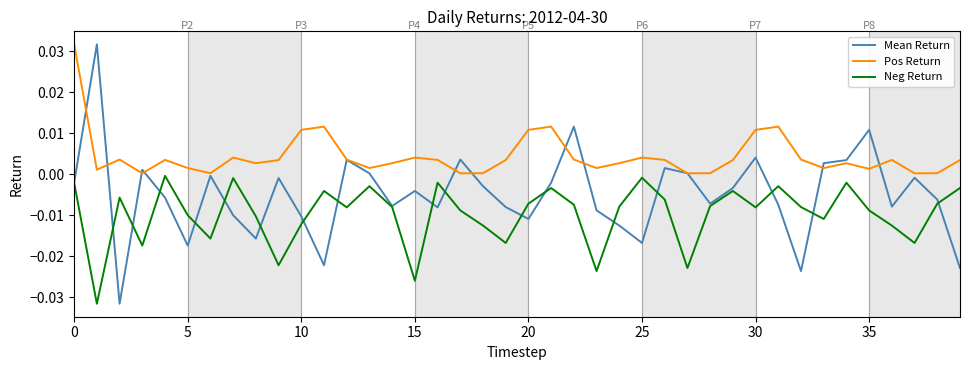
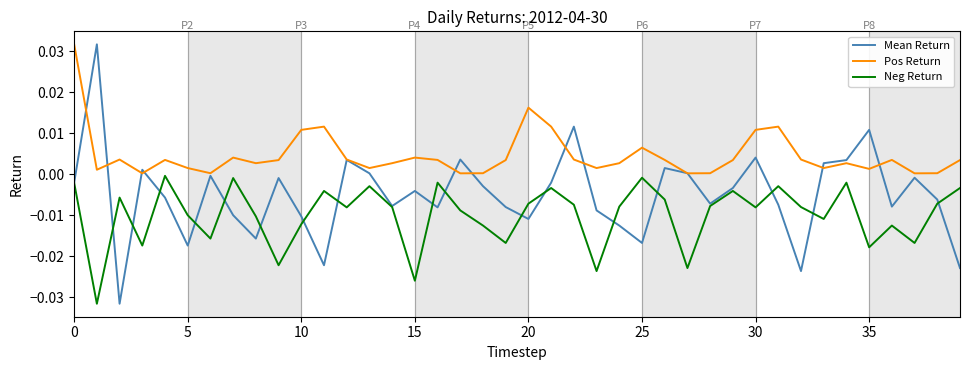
  {
    "Mean Return": {
      "5": -0.017,
      "10": -0.010,
      "15": -0.004,
      "20": -0.011,
      "25": -0.017,
      "30": 0.004,
      "35": 0.011
    },
    "Pos Return": {
      "0": 0.032,
      "5": 0.002,
      "10": 0.011,
      "15": 0.004,
-     "20": 0.011,
-     "25": 0.004,
+     "20": 0.016,
+     "25": 0.007,
      "30": 0.011,
      "35": 0.001
    },
    "Neg Return": {
      "5": -0.010,
      "10": -0.012,
      "15": -0.026,
      "20": -0.007,
      "25": -0.001,
      "30": -0.008,
-     "35": -0.009
+     "35": -0.018
    }
  }
